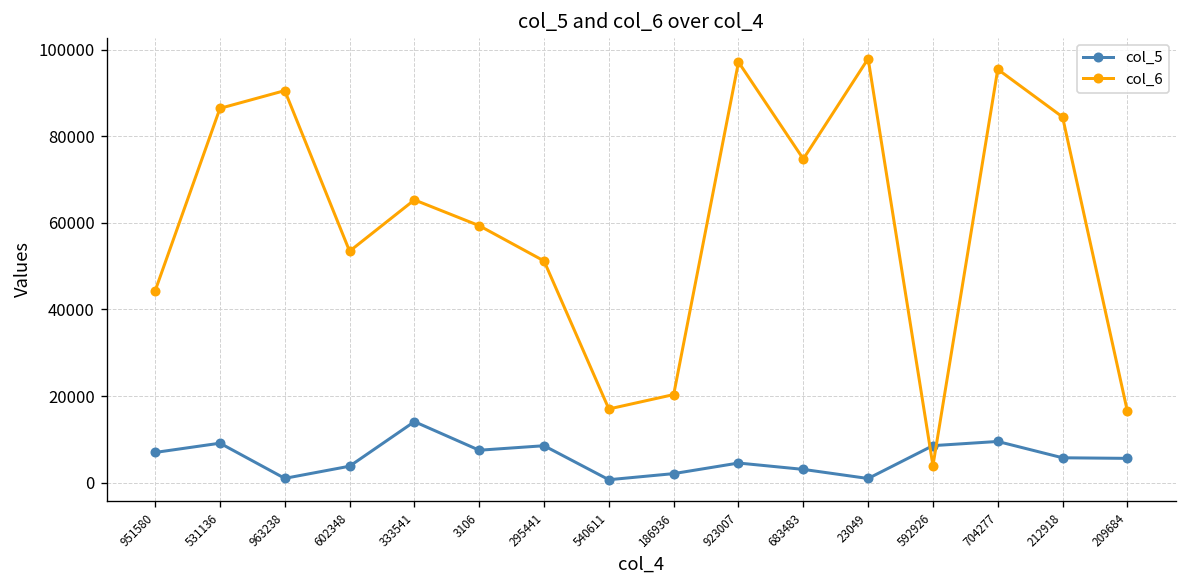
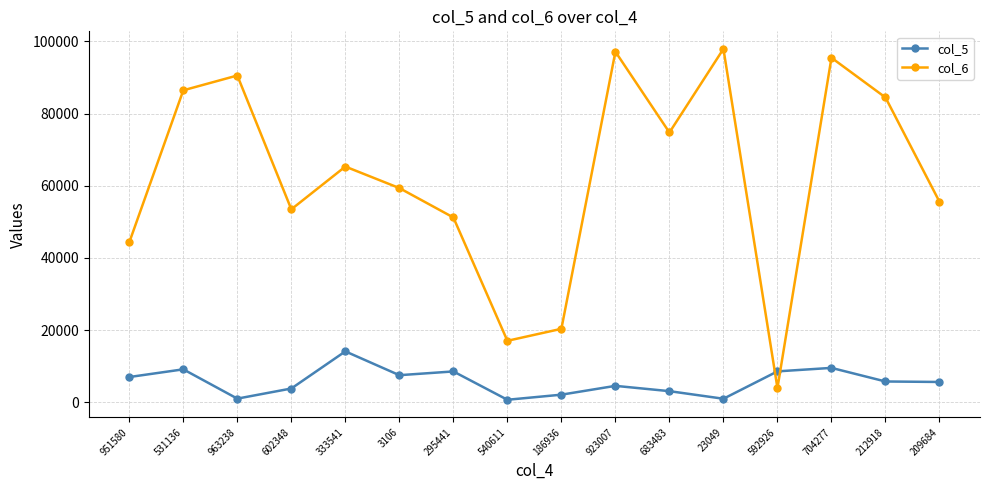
  {
    "col_5": {
      "951580": 7000,
      "531136": 9000,
      "963238": 1000,
      "602348": 4000,
      "333541": 14000,
      "3106": 7000,
      "295441": 9000,
      "540611": 1000,
      "186936": 2000,
      "923007": 5000,
      "683483": 3000,
      "23049": 1000,
      "592926": 9000,
      "704277": 10000,
      "212918": 6000,
      "209684": 6000
    },
    "col_6": {
      "951580": 44000,
      "531136": 86000,
      "963238": 91000,
      "602348": 53000,
      "333541": 65000,
      "3106": 59000,
      "295441": 51000,
      "540611": 17000,
      "186936": 20000,
      "923007": 97000,
      "683483": 75000,
      "23049": 98000,
      "592926": 4000,
      "704277": 95000,
      "212918": 84000,
-     "209684": 16000
+     "209684": 56000
    }
  }
